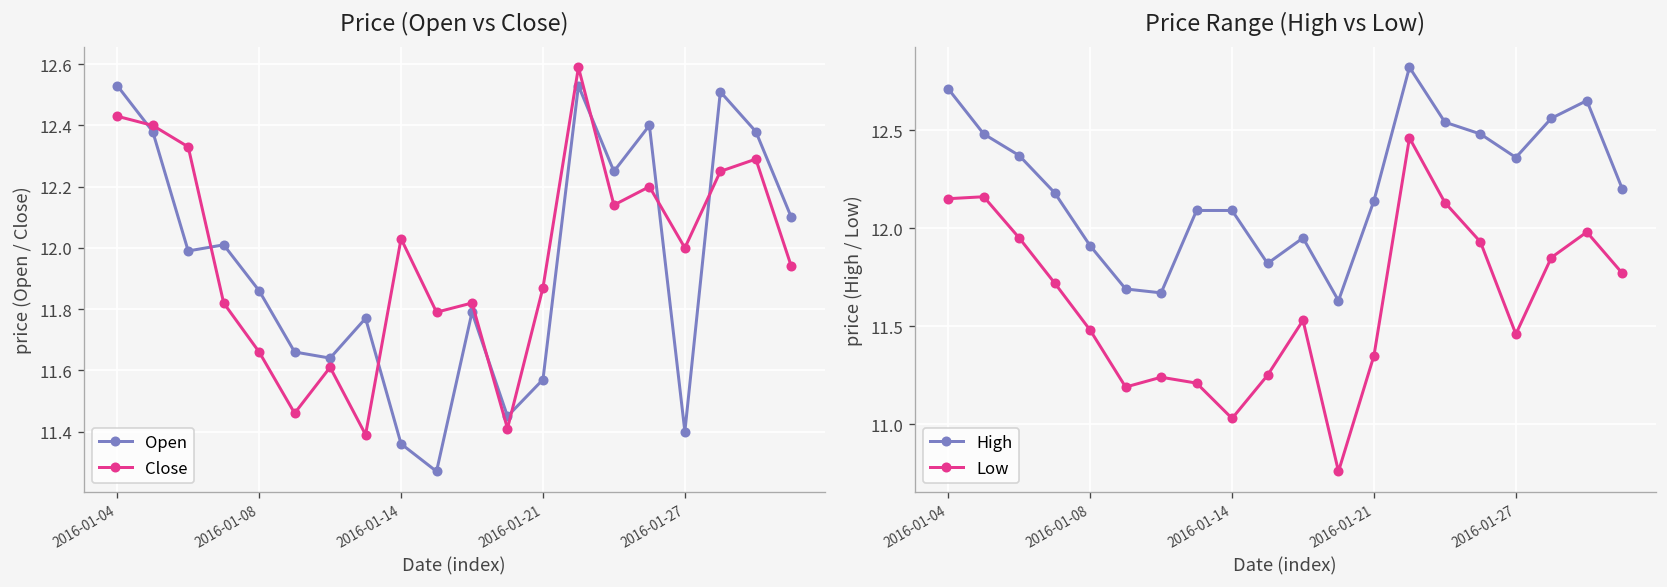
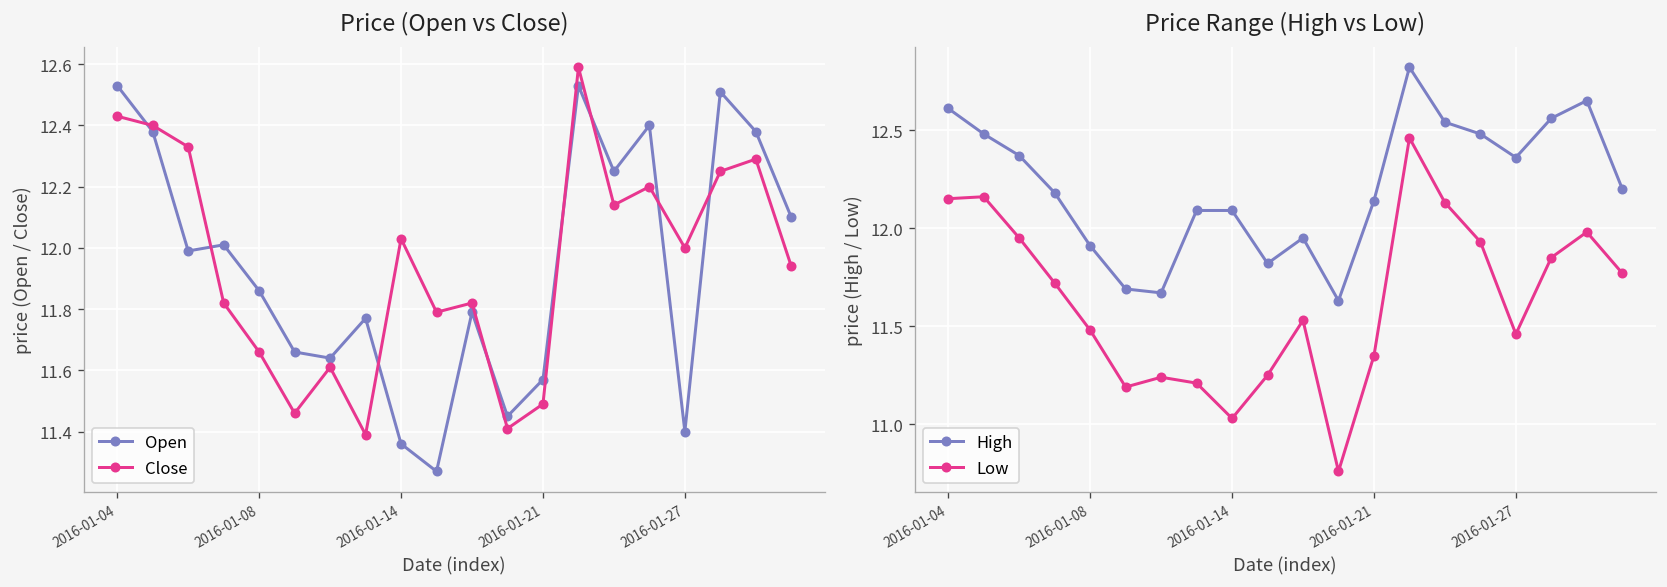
  {
    "Price (Open vs Close)": {
      "Open": {
        "2016-01-04": 12.53,
        "2016-01-08": 11.86,
        "2016-01-14": 11.36,
        "2016-01-21": 11.57,
        "2016-01-27": 11.40
      },
      "Close": {
        "2016-01-04": 12.43,
        "2016-01-08": 11.66,
        "2016-01-14": 12.03,
-       "2016-01-21": 11.87,
+       "2016-01-21": 11.49,
        "2016-01-27": 12.00
      }
    },
    "Price Range (High vs Low)": {
      "High": {
-       "2016-01-04": 12.71,
+       "2016-01-04": 12.61,
        "2016-01-08": 11.91,
        "2016-01-14": 12.09,
        "2016-01-21": 12.14,
        "2016-01-27": 12.36
      },
      "Low": {
        "2016-01-04": 12.15,
        "2016-01-08": 11.48,
        "2016-01-14": 11.03,
        "2016-01-21": 11.35,
        "2016-01-27": 11.46
      }
    }
  }
